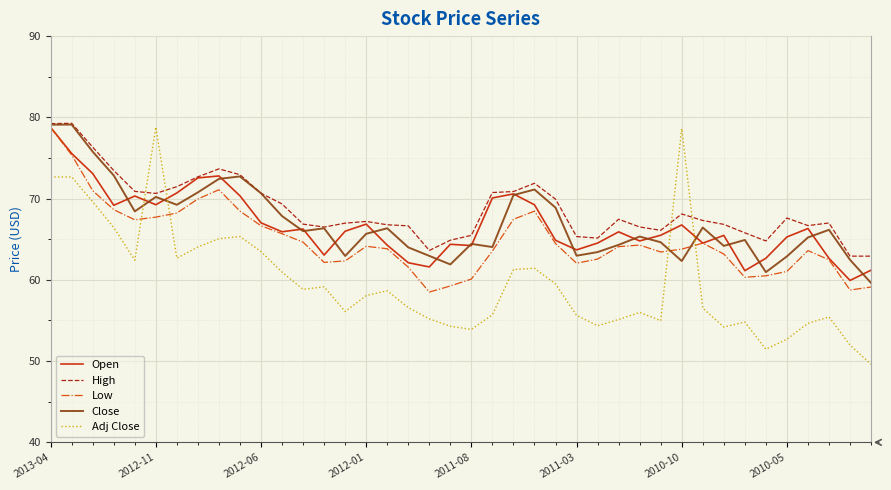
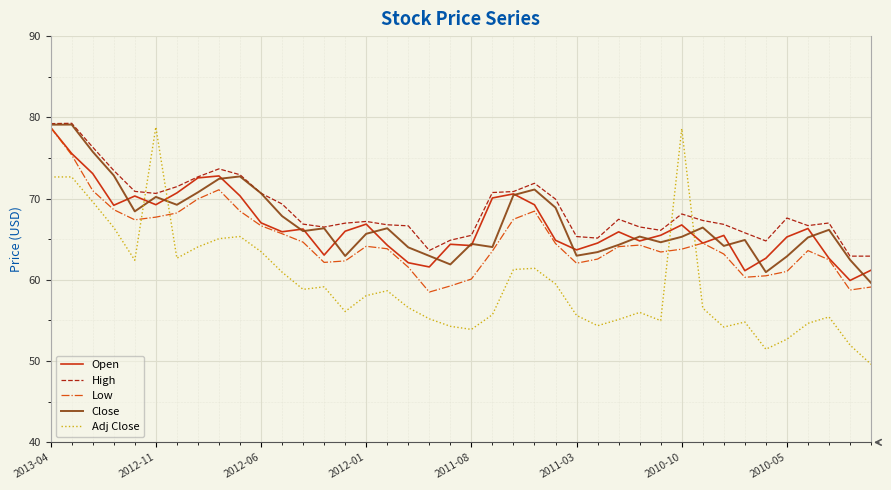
  {
    "Close": {
      "2012-11": 70,
      "2012-01": 66,
      "2011-03": 63,
-     "2010-10": 62,
+     "2010-10": 65,
      "2010-05": 63
    },
    "Adj Close": {
      "2013-04": 73,
      "2012-11": 79,
      "2012-06": 63,
      "2012-01": 58,
      "2011-08": 54,
      "2011-03": 56,
      "2010-10": 79,
      "2010-05": 53
    }
  }
